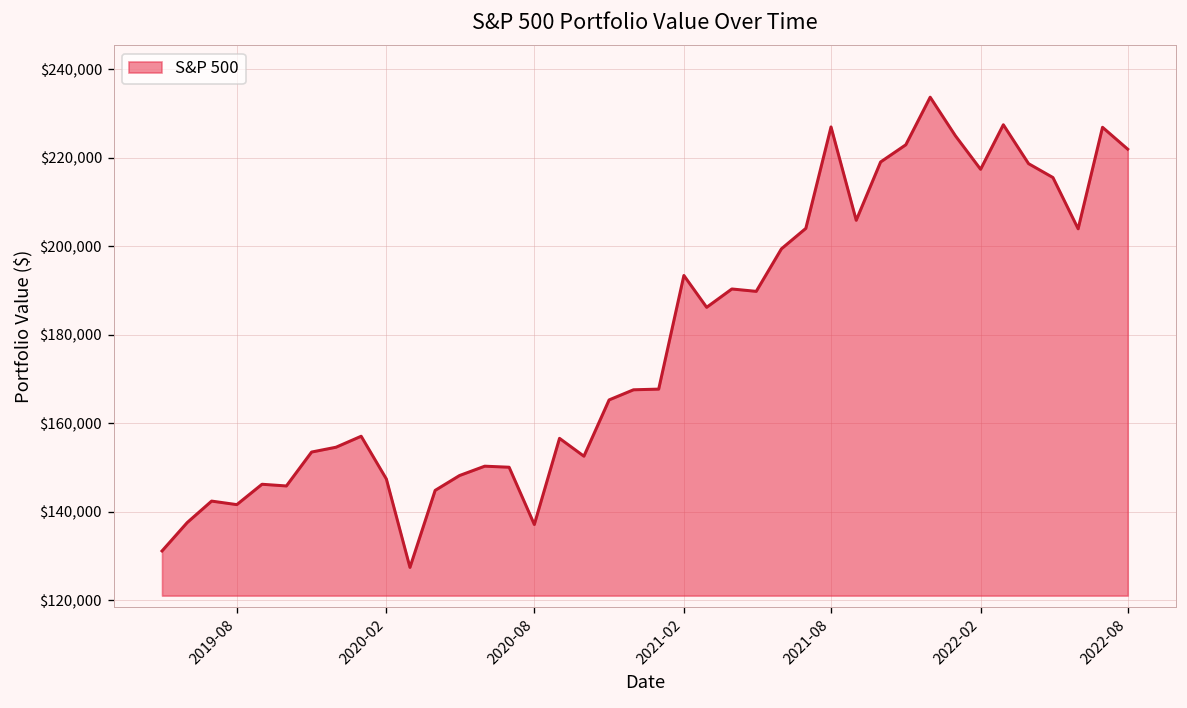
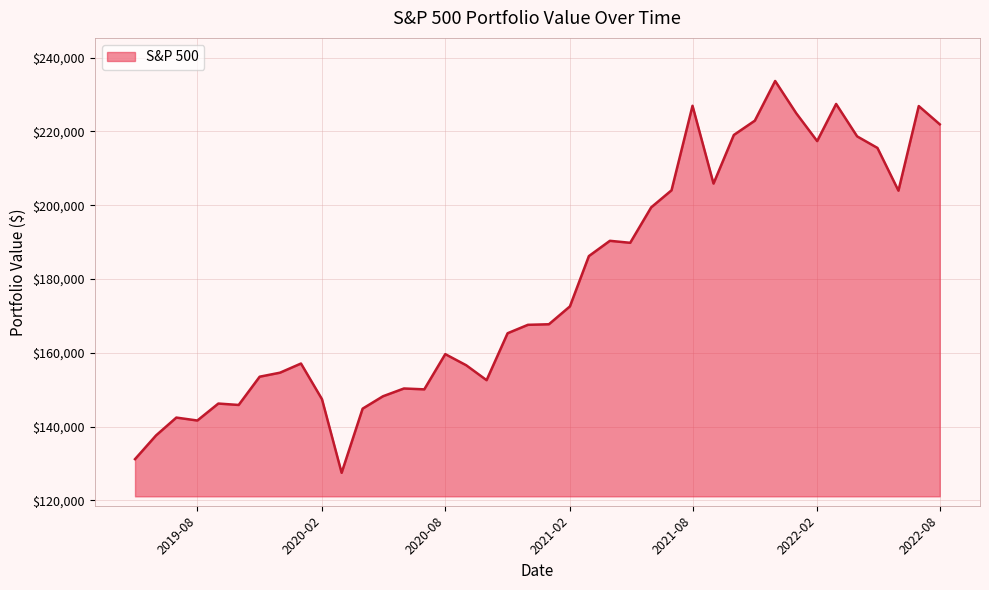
  {
    "2019-08": "$142,000",
    "2020-02": "$147,000",
-   "2020-08": "$137,000",
-   "2021-02": "$193,000",
+   "2020-08": "$160,000",
+   "2021-02": "$173,000",
    "2021-08": "$227,000",
    "2022-02": "$217,000",
    "2022-08": "$222,000"
  }
